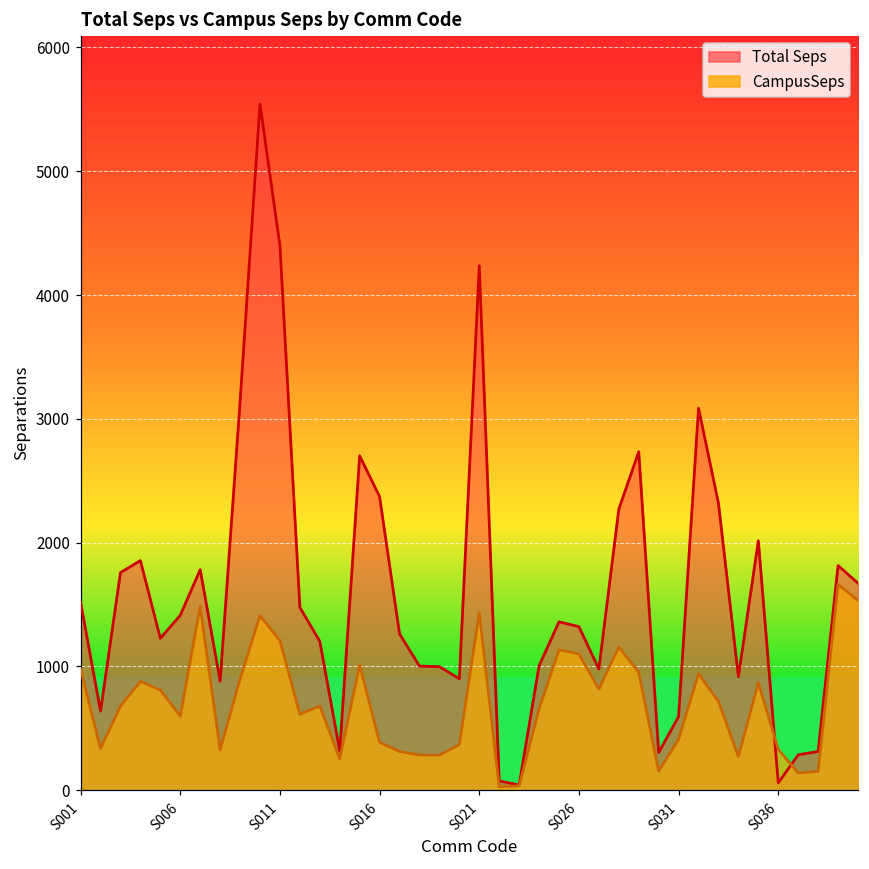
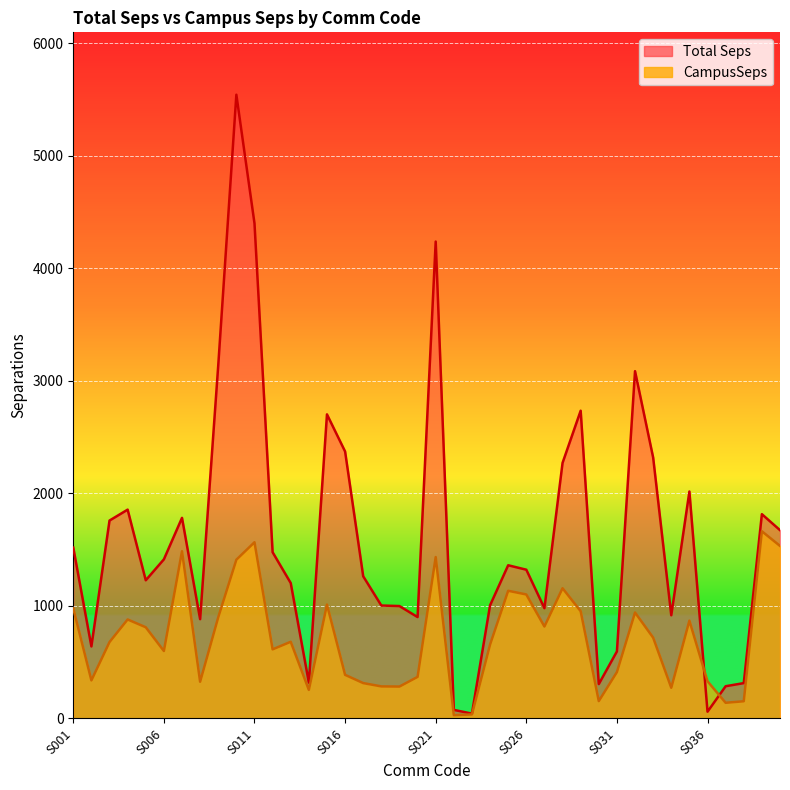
  {
    "Total Seps": {
      "S001": 1520,
      "S006": 1410,
      "S011": 4400,
      "S016": 2370,
      "S021": 4240,
      "S026": 1320,
      "S031": 600,
      "S036": 60
    },
    "CampusSeps": {
      "S001": 980,
      "S006": 600,
-     "S011": 1210,
+     "S011": 1570,
      "S016": 390,
      "S021": 1430,
      "S026": 1100,
      "S031": 410,
      "S036": 330
    }
  }
